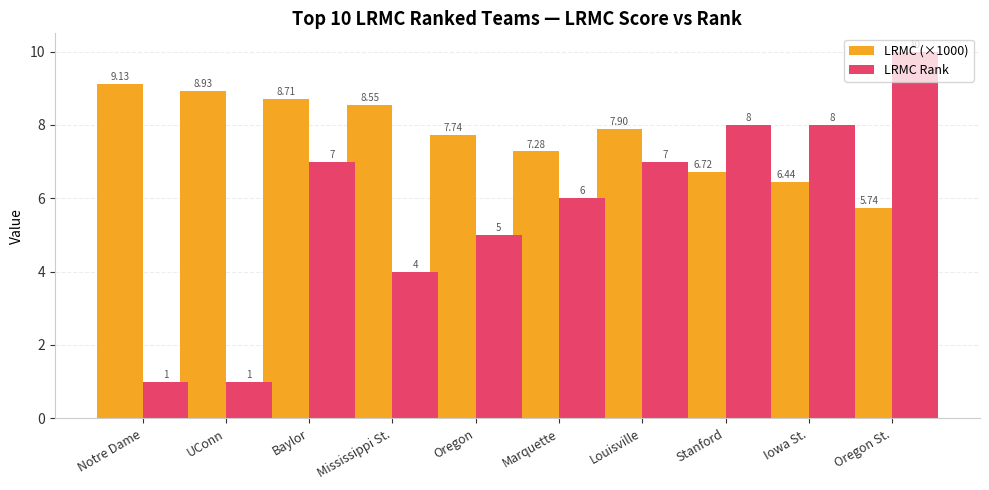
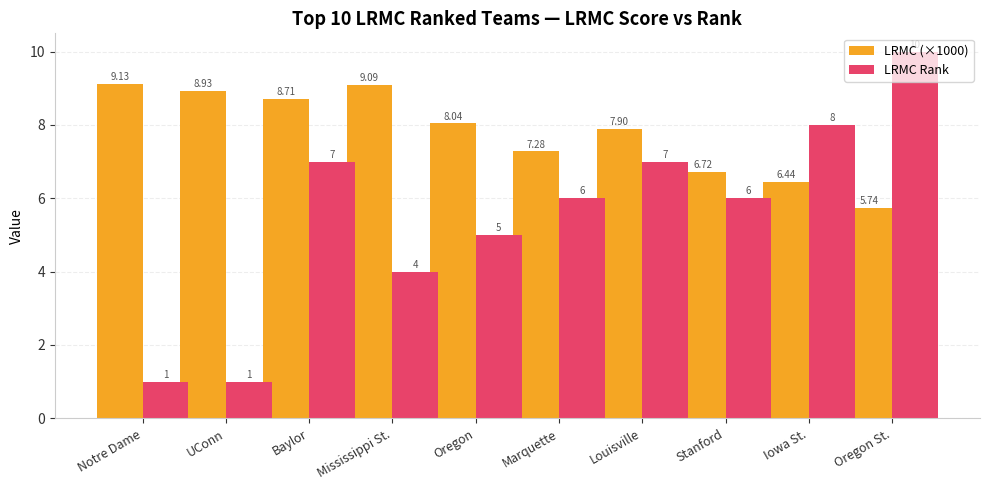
  {
    "LRMC (×1000)": {
      "Notre Dame": 9.13,
      "UConn": 8.93,
      "Baylor": 8.71,
-     "Mississippi St.": 8.55,
-     "Oregon": 7.74,
+     "Mississippi St.": 9.09,
+     "Oregon": 8.04,
      "Marquette": 7.28,
      "Louisville": 7.90,
      "Stanford": 6.72,
      "Iowa St.": 6.44,
      "Oregon St.": 5.74
    },
    "LRMC Rank": {
      "Notre Dame": 1,
      "UConn": 1,
      "Baylor": 7,
      "Mississippi St.": 4,
      "Oregon": 5,
      "Marquette": 6,
      "Louisville": 7,
-     "Stanford": 8,
+     "Stanford": 6,
      "Iowa St.": 8
    }
  }
